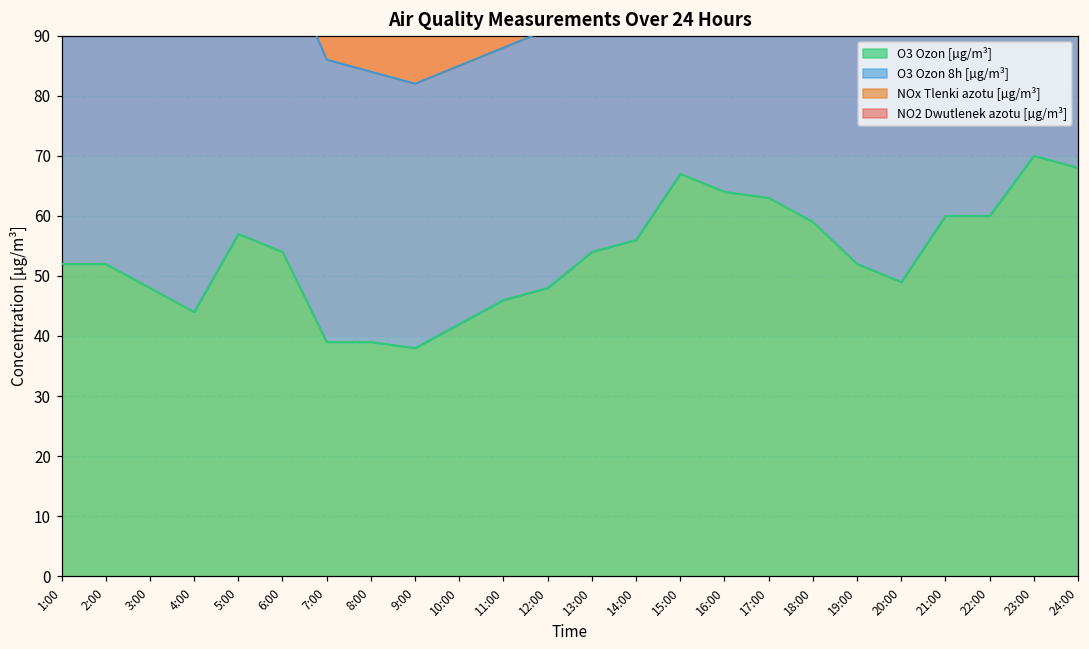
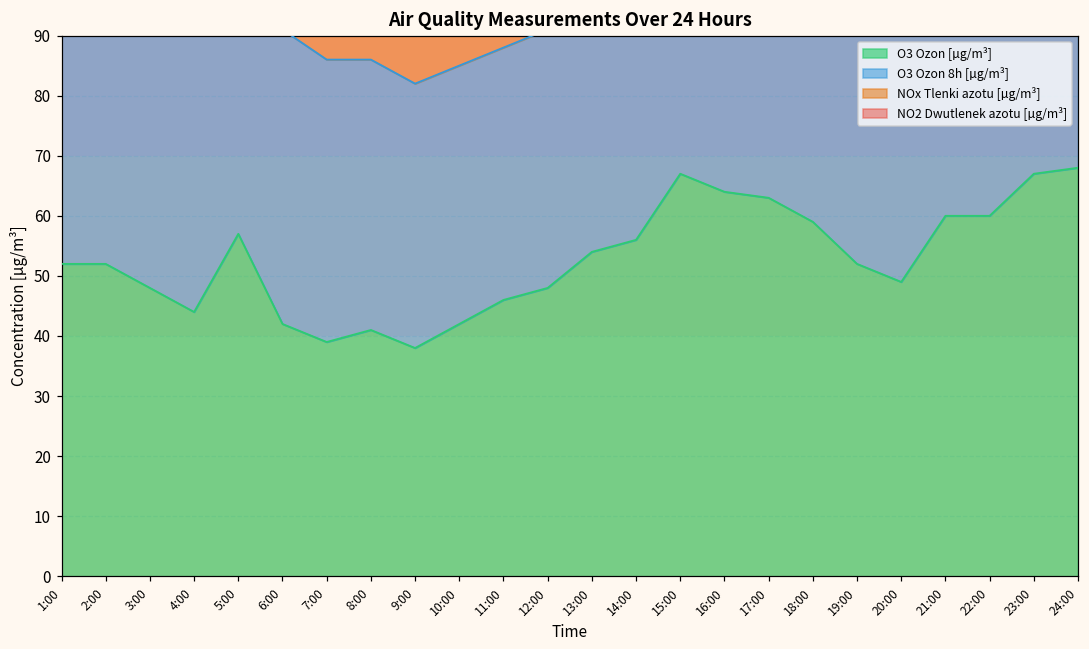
  {
    "O3 Ozon [µg/m³]": {
      "1:00": 52,
      "2:00": 52,
      "3:00": 48,
      "4:00": 44,
      "5:00": 57,
-     "6:00": 54,
+     "6:00": 42,
      "7:00": 39,
-     "8:00": 39,
+     "8:00": 41,
      "9:00": 38,
      "10:00": 42,
      "11:00": 46,
      "12:00": 48,
      "13:00": 54,
      "14:00": 56,
      "15:00": 67,
      "16:00": 64,
      "17:00": 63,
      "18:00": 59,
      "19:00": 52,
      "20:00": 49,
      "21:00": 60,
      "22:00": 60,
-     "23:00": 70,
+     "23:00": 67,
      "24:00": 68
    },
    "O3 Ozon 8h [µg/m³]": {
      "7:00": 47,
      "8:00": 45,
      "9:00": 44,
      "10:00": 43,
      "11:00": 42
    }
  }
